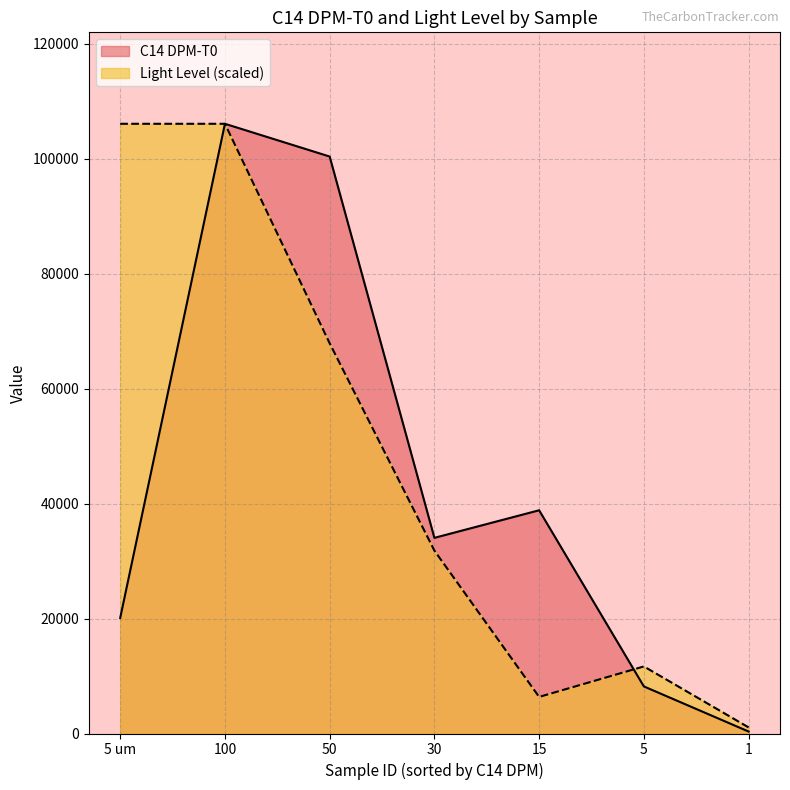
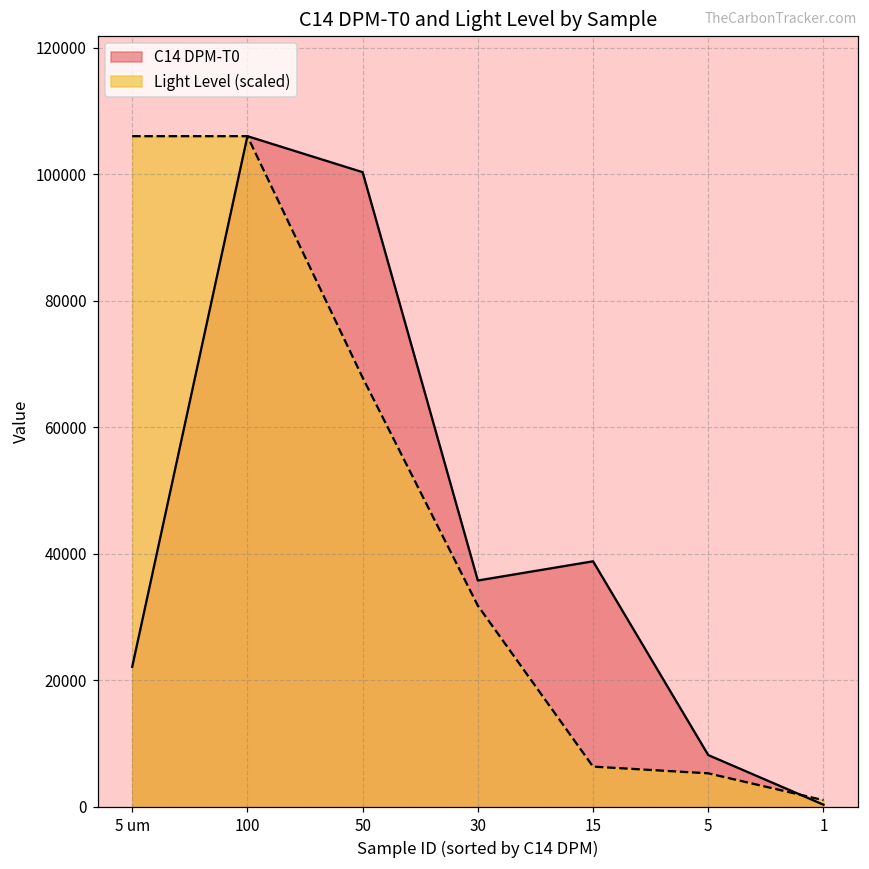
  {
    "C14 DPM-T0": {
-     "5 um": 20000,
+     "5 um": 22000,
      "50": 100000,
-     "30": 34000,
+     "30": 36000,
      "15": 39000,
      "5": 8000,
      "1": 0
    },
    "Light Level (scaled)": {
      "5 um": 106000,
      "50": 68000,
      "30": 32000,
      "15": 6000,
-     "5": 12000,
+     "5": 5000,
      "1": 1000
    }
  }
